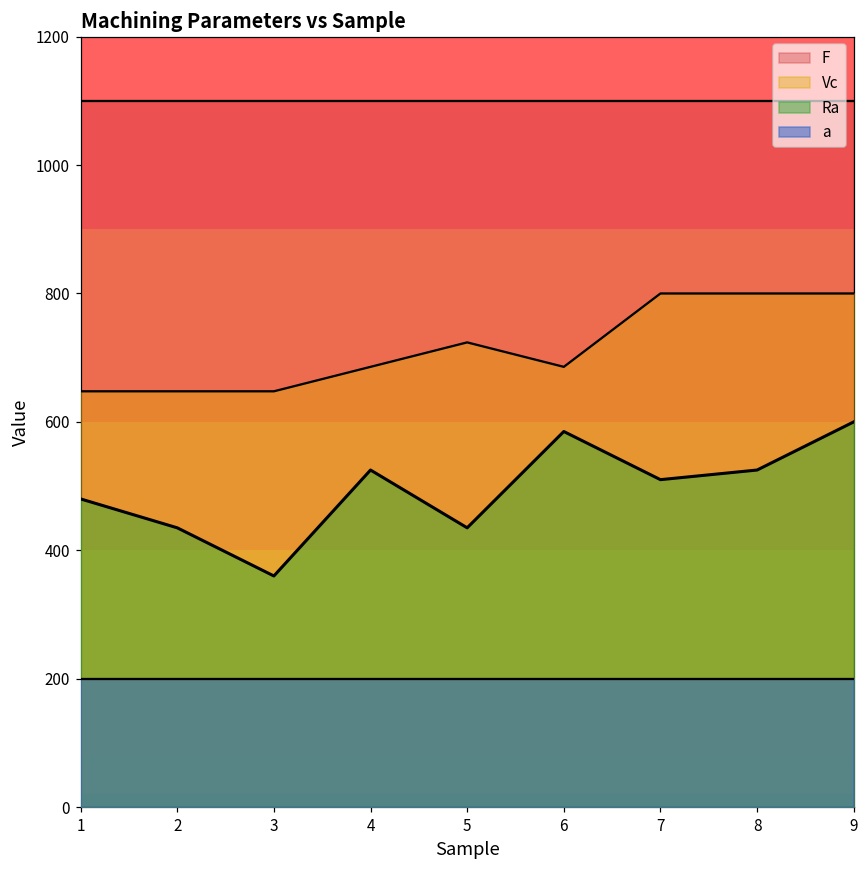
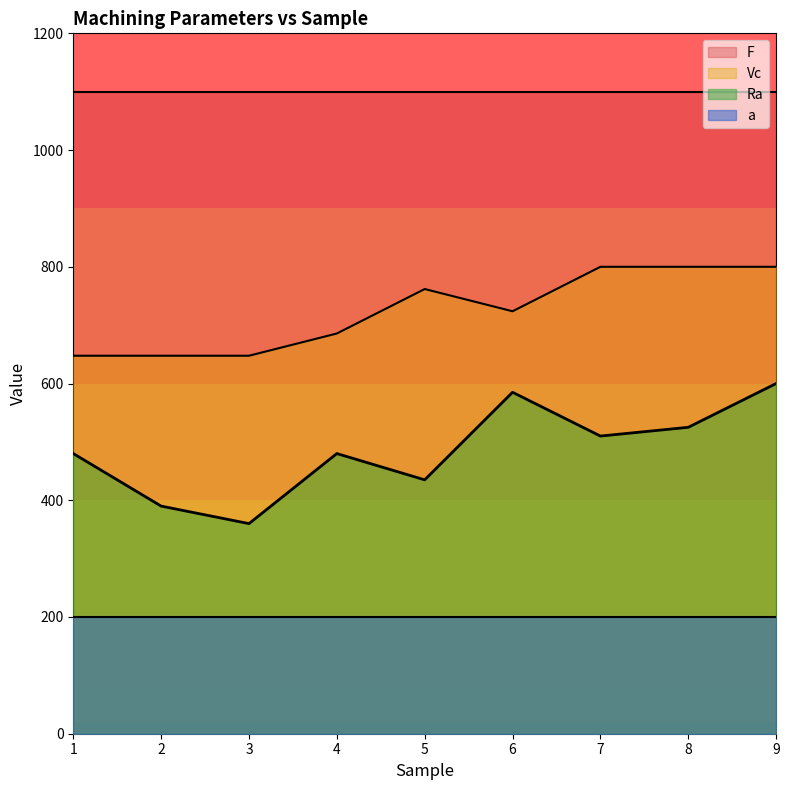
  {
    "F": {
      "1": 1100,
      "2": 1100,
      "3": 1100,
      "4": 1100,
      "5": 1100,
      "6": 1100,
      "7": 1100,
      "8": 1100,
      "9": 1100
    },
    "Vc": {
      "1": 650,
      "2": 650,
      "3": 650,
      "4": 690,
-     "5": 720,
-     "6": 690,
+     "5": 760,
+     "6": 720,
      "7": 800,
      "8": 800,
      "9": 800
    },
    "Ra": {
      "1": 480,
-     "2": 440,
+     "2": 390,
      "3": 360,
-     "4": 530,
+     "4": 480,
      "5": 440,
      "6": 590,
      "7": 510,
      "8": 530,
      "9": 600
    },
    "a": {
      "1": 200,
      "2": 200,
      "3": 200,
      "4": 200,
      "5": 200,
      "6": 200,
      "7": 200,
      "8": 200,
      "9": 200
    }
  }
